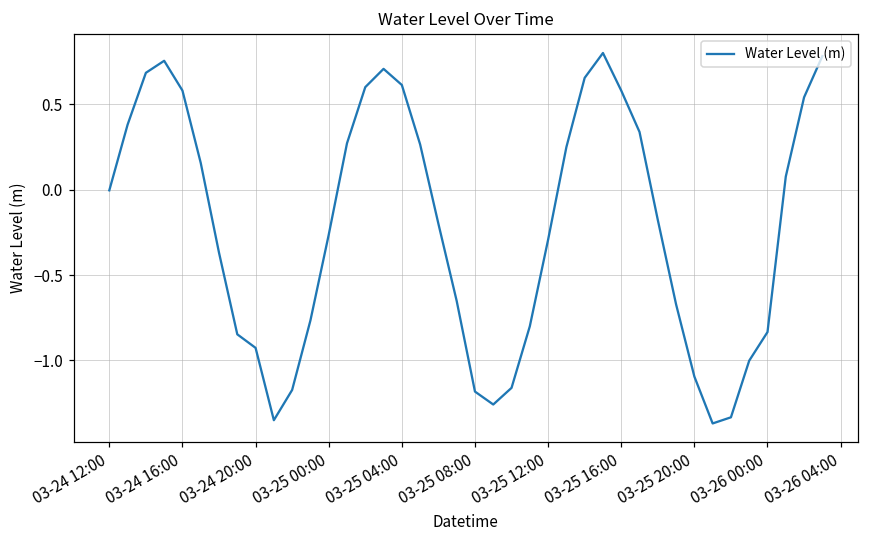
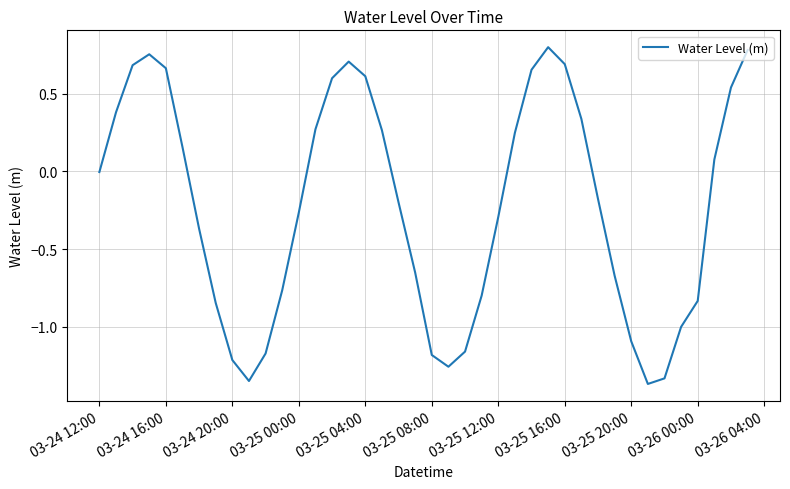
  {
    "03-24 12:00": 0.00,
-   "03-24 16:00": 0.58,
-   "03-24 20:00": -0.93,
+   "03-24 16:00": 0.67,
+   "03-24 20:00": -1.22,
    "03-25 00:00": -0.26,
    "03-25 04:00": 0.61,
    "03-25 08:00": -1.18,
    "03-25 12:00": -0.29,
-   "03-25 16:00": 0.58,
+   "03-25 16:00": 0.69,
    "03-25 20:00": -1.10,
    "03-26 00:00": -0.83
  }
